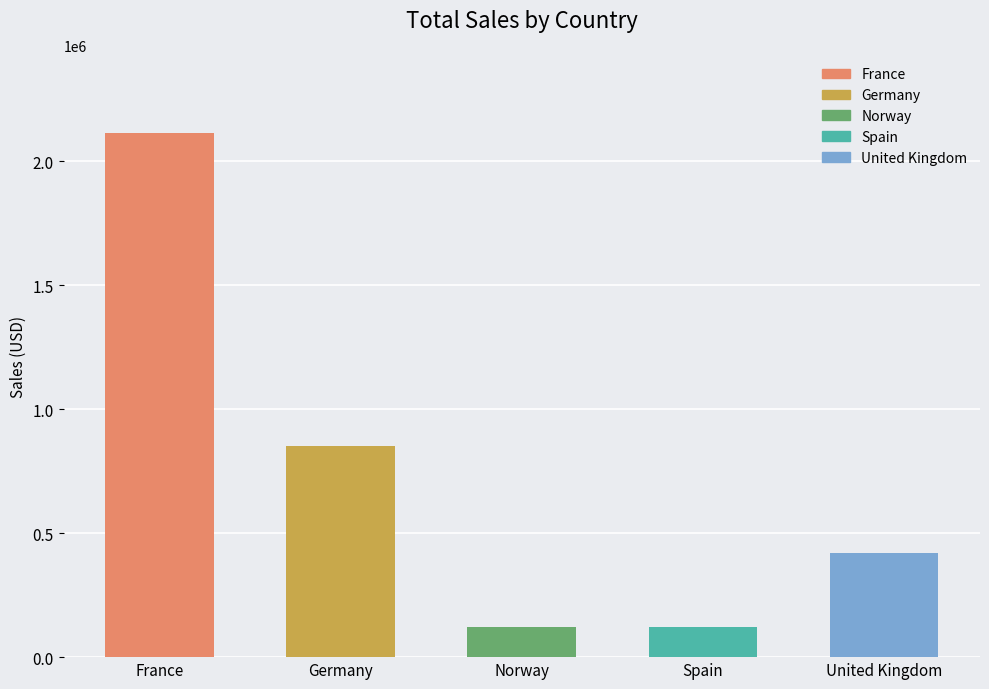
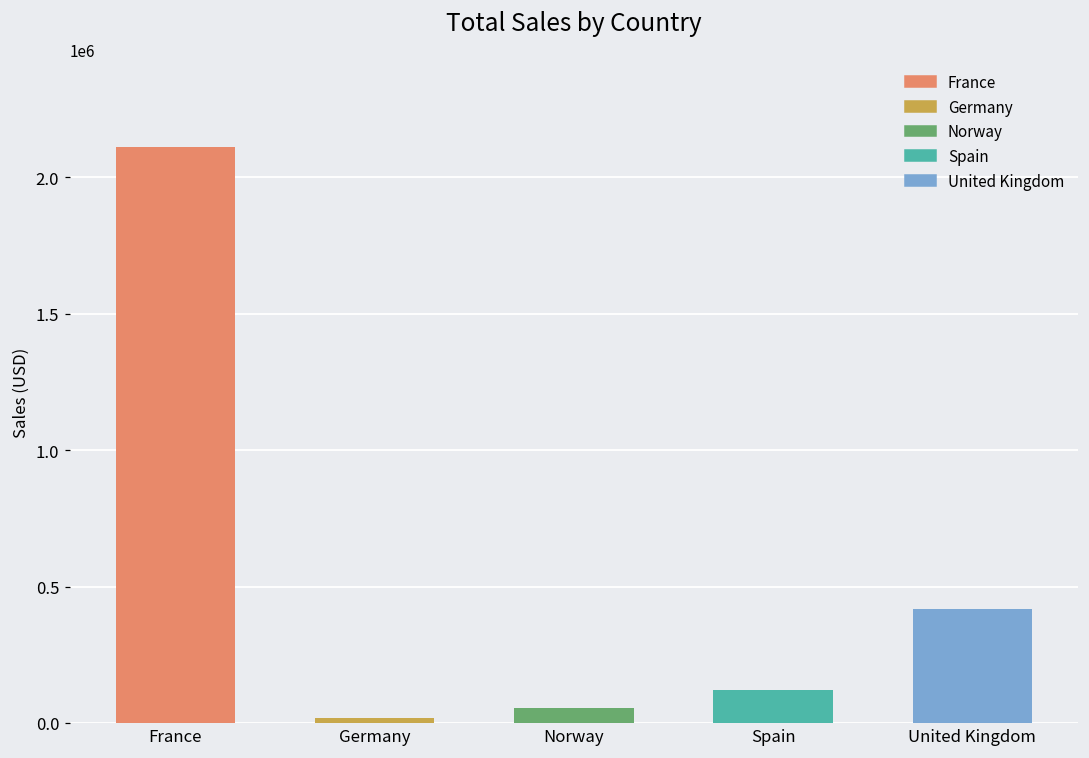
  {
    "France": 2110000,
-   "Germany": 850000,
-   "Norway": 120000,
+   "Germany": 20000,
+   "Norway": 50000,
    "Spain": 120000,
    "United Kingdom": 420000
  }
